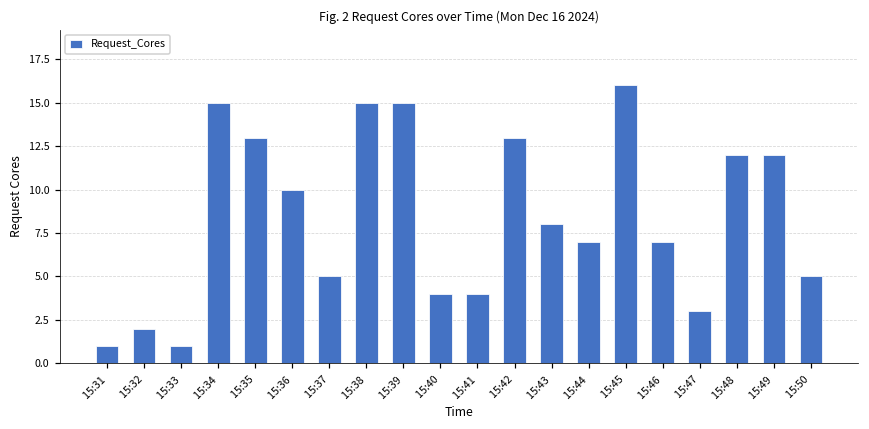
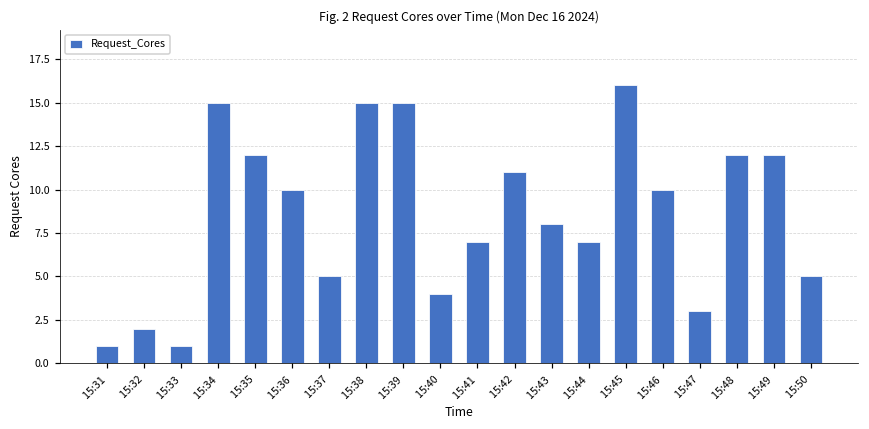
  {
    "15:31": 1,
    "15:32": 2,
    "15:33": 1,
    "15:34": 15,
-   "15:35": 13,
+   "15:35": 12,
    "15:36": 10,
    "15:37": 5,
    "15:38": 15,
    "15:39": 15,
    "15:40": 4,
-   "15:41": 4,
-   "15:42": 13,
+   "15:41": 7,
+   "15:42": 11,
    "15:43": 8,
    "15:44": 7,
    "15:45": 16,
-   "15:46": 7,
+   "15:46": 10,
    "15:47": 3,
    "15:48": 12,
    "15:49": 12,
    "15:50": 5
  }
